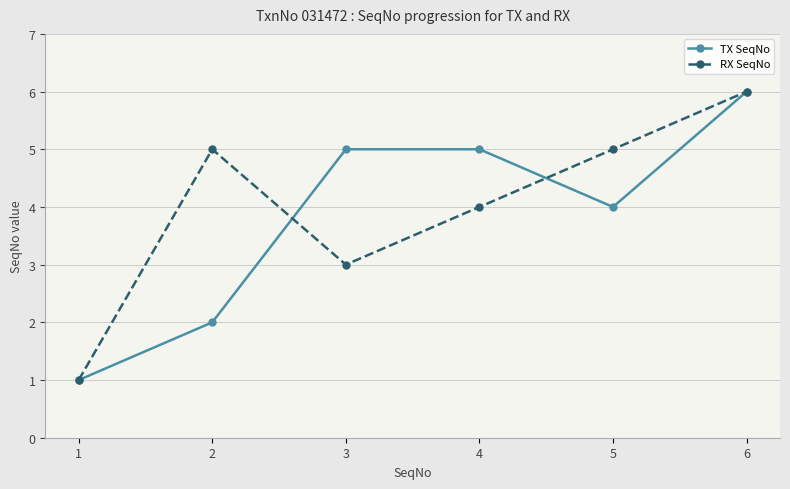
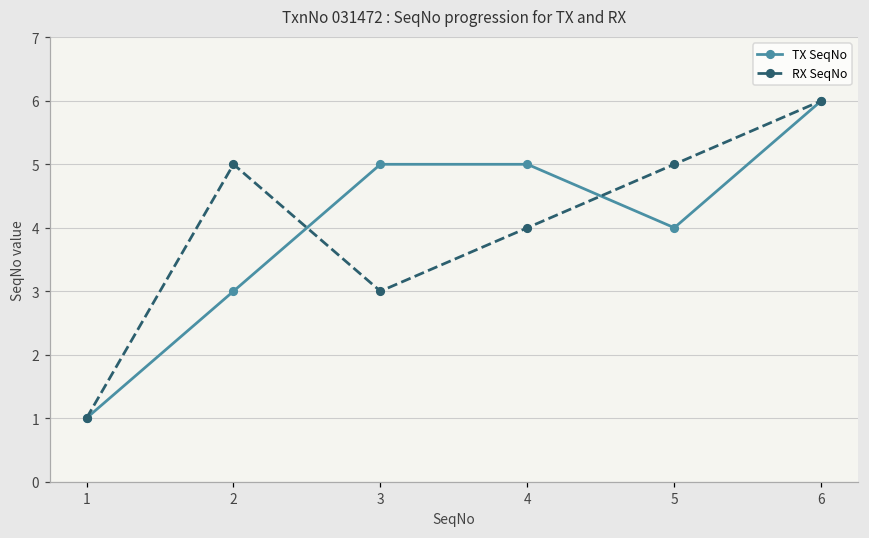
  {
    "TX SeqNo": {
-     "2": 2,
+     "2": 3,
      "3": 5,
      "4": 5,
      "5": 4
    },
    "RX SeqNo": {
      "2": 5,
      "3": 3,
      "4": 4,
      "5": 5
    }
  }
